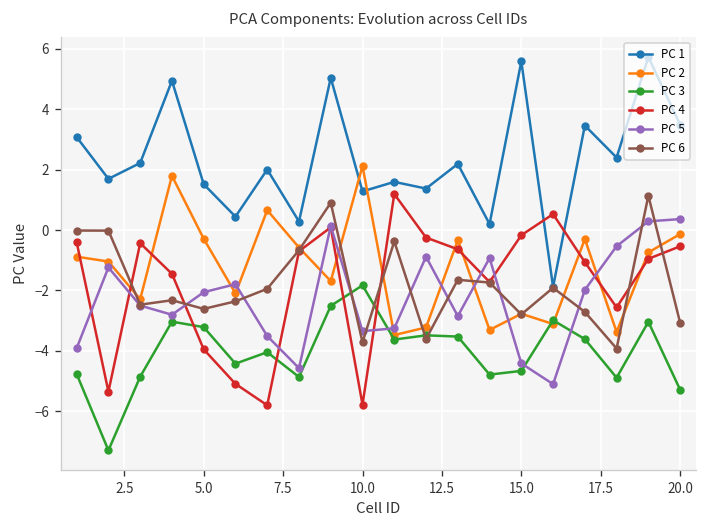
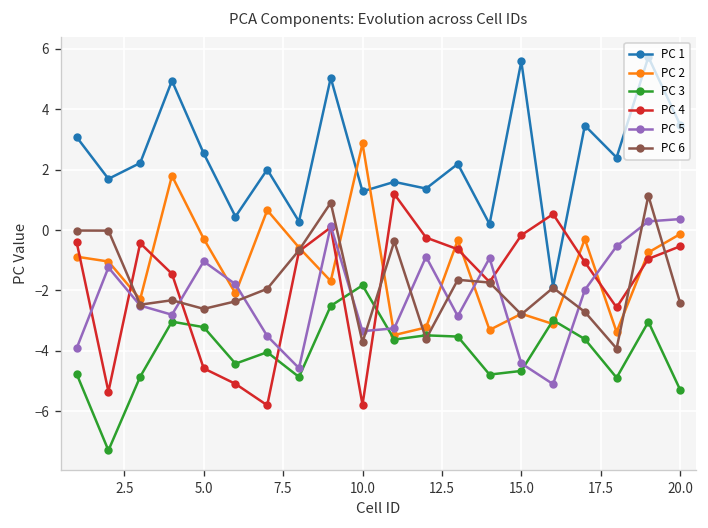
  {
    "PC 1": {
-     "5.0": 1.5,
+     "5.0": 2.5,
      "10.0": 1.3,
      "15.0": 5.6
    },
    "PC 2": {
      "5.0": -0.3,
-     "10.0": 2.1,
+     "10.0": 2.9,
      "20.0": -0.1
    },
    "PC 3": {
      "5.0": -3.2,
      "10.0": -1.8,
      "15.0": -4.7,
      "20.0": -5.3
    },
    "PC 4": {
-     "5.0": -4.0,
+     "5.0": -4.6,
      "10.0": -5.8,
      "15.0": -0.2,
      "20.0": -0.5
    },
    "PC 5": {
-     "5.0": -2.1,
+     "5.0": -1.0,
      "10.0": -3.3,
      "15.0": -4.4,
      "20.0": 0.4
    },
    "PC 6": {
      "5.0": -2.6,
      "10.0": -3.7,
-     "20.0": -3.1
+     "20.0": -2.4
    }
  }
